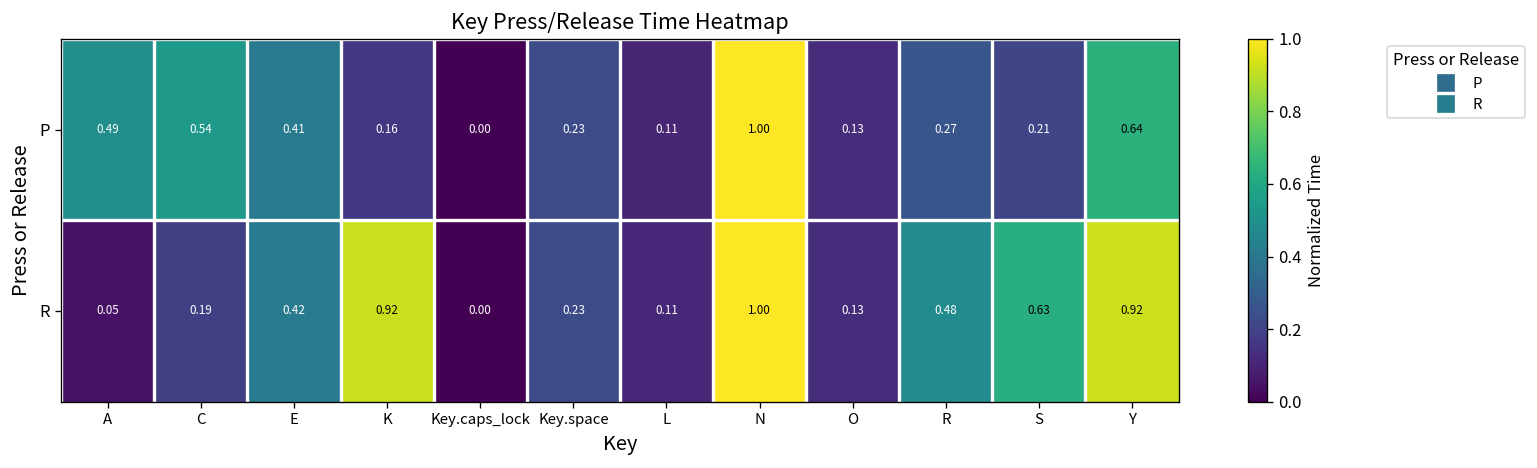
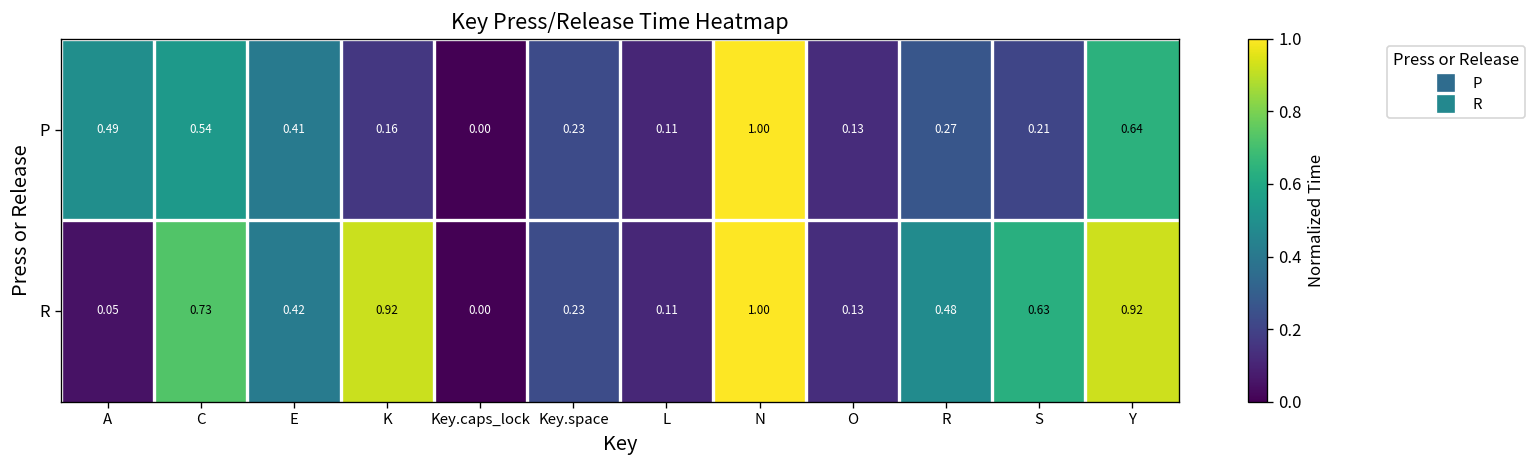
  {
    "P": {
      "A": 0.49,
      "C": 0.54,
      "E": 0.41,
      "K": 0.16,
      "Key.caps_lock": 0.00,
      "Key.space": 0.23,
      "L": 0.11,
      "N": 1.00,
      "O": 0.13,
      "R": 0.27,
      "S": 0.21,
      "Y": 0.64
    },
    "R": {
      "A": 0.05,
-     "C": 0.19,
+     "C": 0.73,
      "E": 0.42,
      "K": 0.92,
      "Key.caps_lock": 0.00,
      "Key.space": 0.23,
      "L": 0.11,
      "N": 1.00,
      "O": 0.13,
      "R": 0.48,
      "S": 0.63,
      "Y": 0.92
    }
  }
